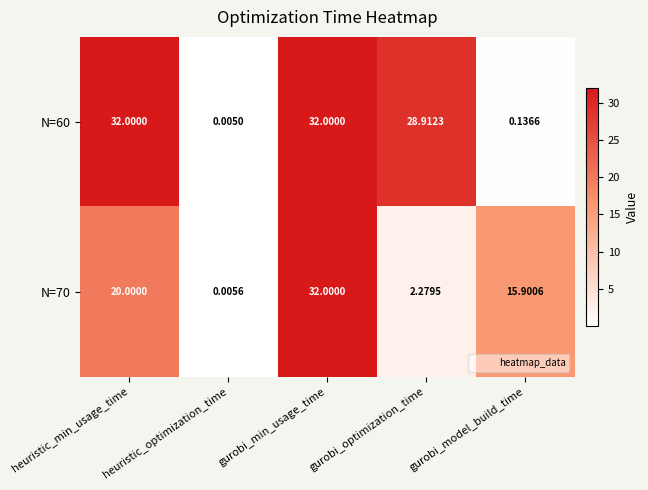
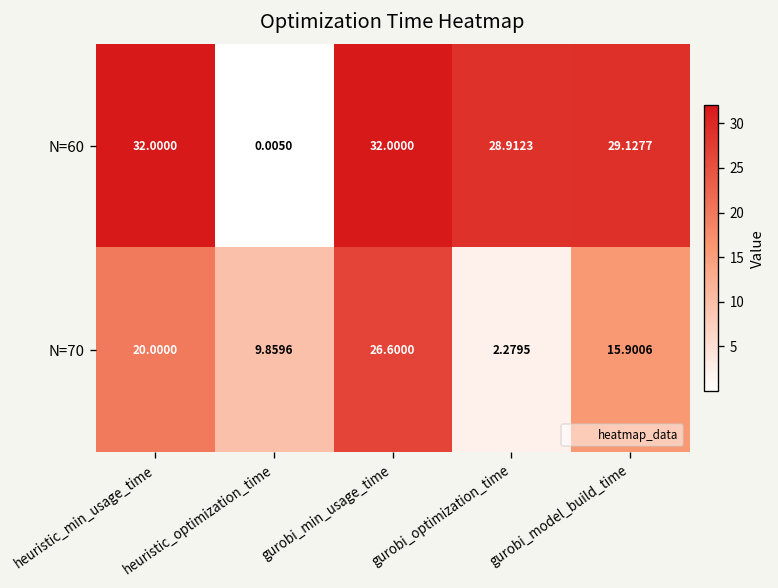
  {
    "N=60": {
      "heuristic_min_usage_time": 32.0000,
      "heuristic_optimization_time": 0.0050,
      "gurobi_min_usage_time": 32.0000,
      "gurobi_optimization_time": 28.9123,
-     "gurobi_model_build_time": 0.1366
+     "gurobi_model_build_time": 29.1277
    },
    "N=70": {
      "heuristic_min_usage_time": 20.0000,
-     "heuristic_optimization_time": 0.0056,
-     "gurobi_min_usage_time": 32.0000,
+     "heuristic_optimization_time": 9.8596,
+     "gurobi_min_usage_time": 26.6000,
      "gurobi_optimization_time": 2.2795,
      "gurobi_model_build_time": 15.9006
    }
  }
